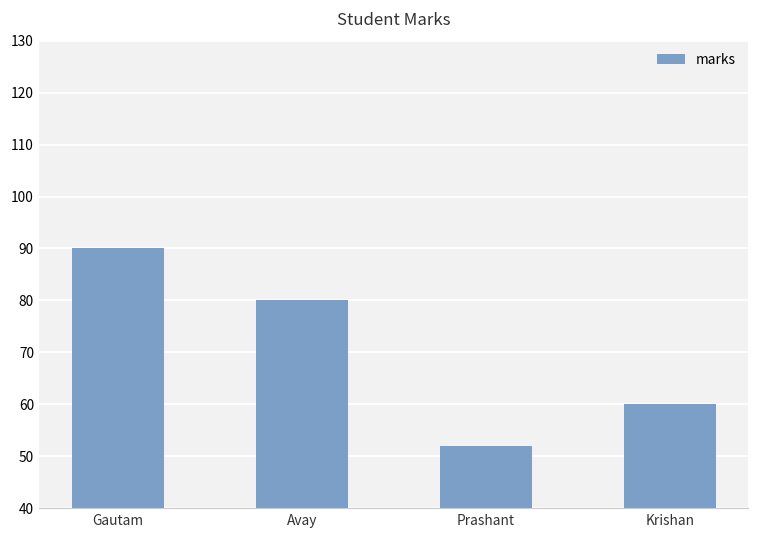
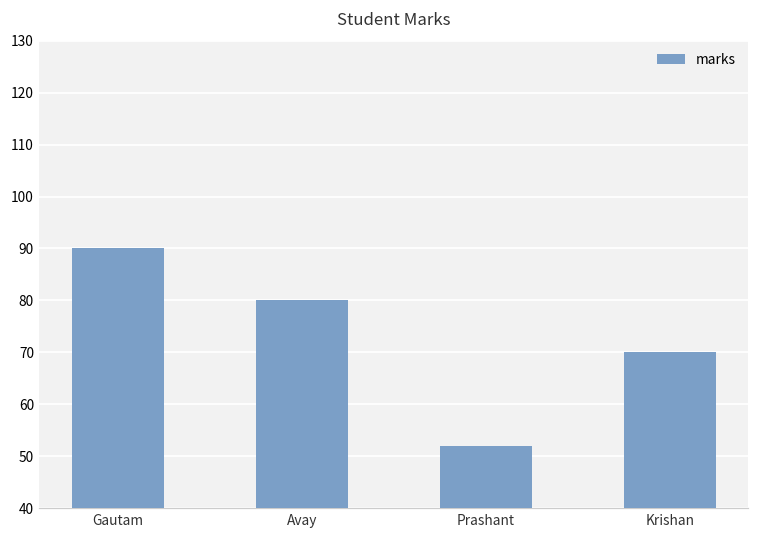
  {
    "Gautam": 90,
    "Avay": 80,
    "Prashant": 52,
-   "Krishan": 60
+   "Krishan": 70
  }
